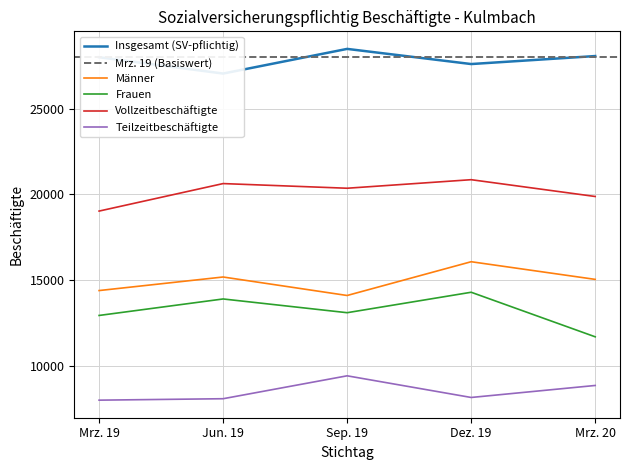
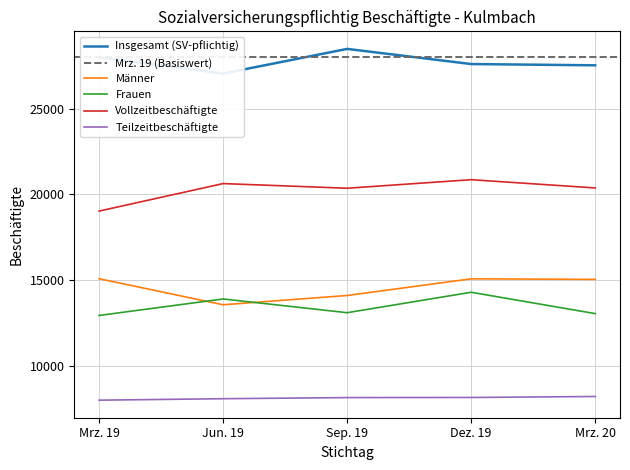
  {
    "Insgesamt (SV-pflichtig)": {
      "Sep. 19": 28500,
      "Dez. 19": 27600,
-     "Mrz. 20": 28100
+     "Mrz. 20": 27500
    },
    "Männer": {
-     "Mrz. 19": 14400,
-     "Jun. 19": 15200,
+     "Mrz. 19": 15100,
+     "Jun. 19": 13600,
      "Sep. 19": 14100,
-     "Dez. 19": 16100,
+     "Dez. 19": 15100,
      "Mrz. 20": 15000
    },
    "Frauen": {
      "Mrz. 19": 12900,
      "Jun. 19": 13900,
      "Sep. 19": 13100,
      "Dez. 19": 14300,
-     "Mrz. 20": 11700
+     "Mrz. 20": 13000
    },
    "Vollzeitbeschäftigte": {
      "Mrz. 19": 19000,
      "Jun. 19": 20600,
      "Sep. 19": 20400,
      "Dez. 19": 20900,
-     "Mrz. 20": 19900
+     "Mrz. 20": 20400
    },
    "Teilzeitbeschäftigte": {
      "Mrz. 19": 8000,
      "Jun. 19": 8100,
-     "Sep. 19": 9400,
+     "Sep. 19": 8100,
      "Dez. 19": 8100,
-     "Mrz. 20": 8800
+     "Mrz. 20": 8200
    }
  }
